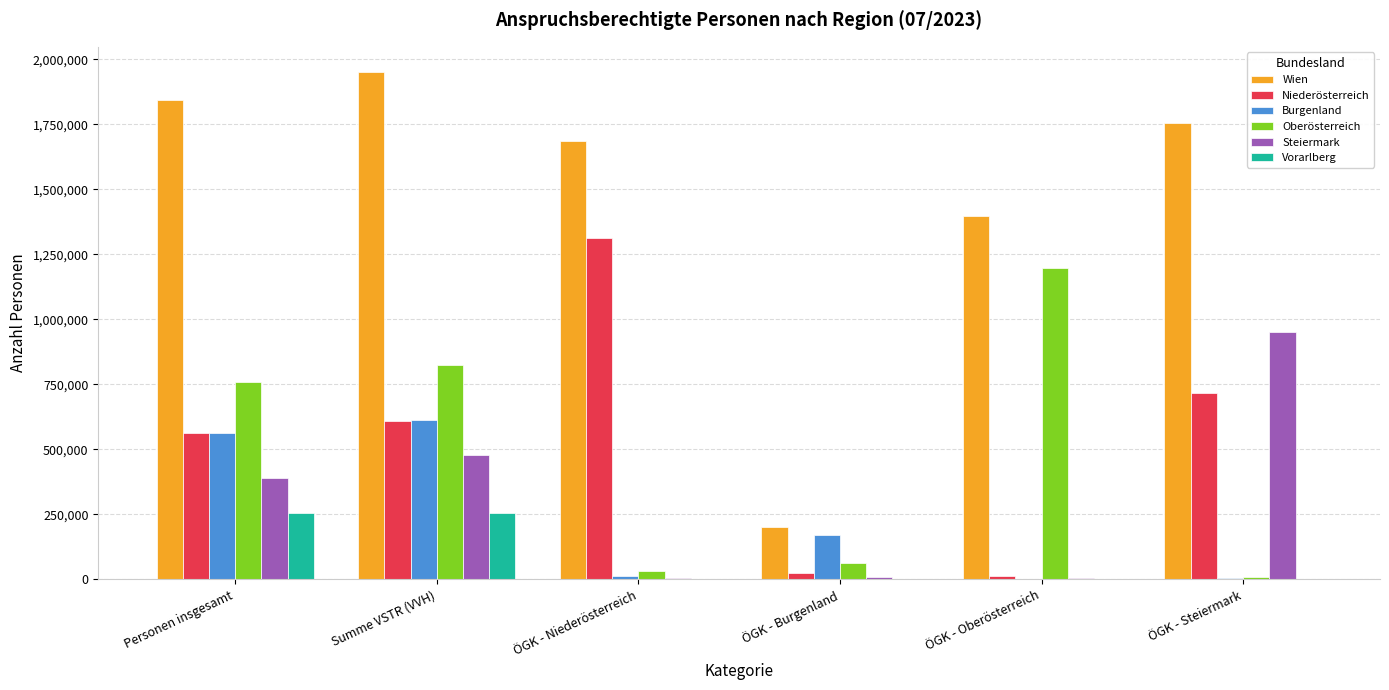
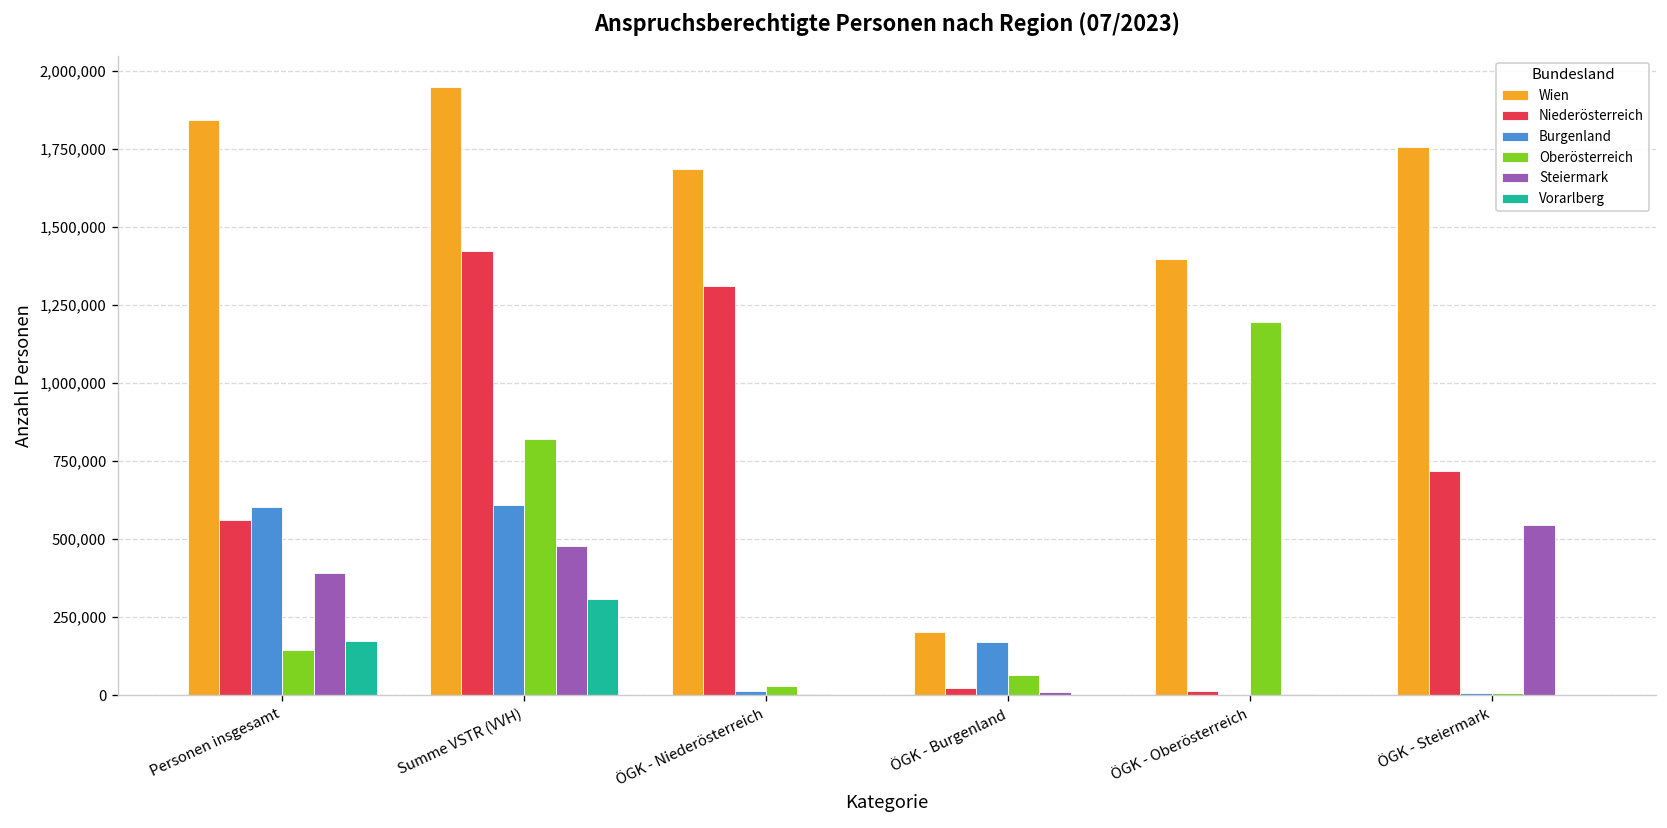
  {
    "Wien": {
      "Personen insgesamt": "1,850,000",
      "Summe VSTR (VVH)": "1,950,000",
      "ÖGK - Niederösterreich": "1,690,000",
      "ÖGK - Burgenland": "200,000",
      "ÖGK - Oberösterreich": "1,400,000",
      "ÖGK - Steiermark": "1,760,000"
    },
    "Niederösterreich": {
      "Personen insgesamt": "560,000",
-     "Summe VSTR (VVH)": "610,000",
+     "Summe VSTR (VVH)": "1,420,000",
      "ÖGK - Niederösterreich": "1,310,000",
      "ÖGK - Burgenland": "20,000",
      "ÖGK - Oberösterreich": "20,000",
      "ÖGK - Steiermark": "720,000"
    },
    "Burgenland": {
-     "Personen insgesamt": "560,000",
+     "Personen insgesamt": "600,000",
      "Summe VSTR (VVH)": "610,000",
      "ÖGK - Niederösterreich": "10,000",
      "ÖGK - Burgenland": "170,000"
    },
    "Oberösterreich": {
-     "Personen insgesamt": "760,000",
+     "Personen insgesamt": "150,000",
      "Summe VSTR (VVH)": "820,000",
      "ÖGK - Niederösterreich": "30,000",
      "ÖGK - Burgenland": "60,000",
      "ÖGK - Oberösterreich": "1,200,000"
    },
    "Steiermark": {
      "Personen insgesamt": "390,000",
      "Summe VSTR (VVH)": "480,000",
      "ÖGK - Burgenland": "10,000",
-     "ÖGK - Steiermark": "950,000"
+     "ÖGK - Steiermark": "540,000"
    },
    "Vorarlberg": {
-     "Personen insgesamt": "250,000",
-     "Summe VSTR (VVH)": "260,000"
+     "Personen insgesamt": "170,000",
+     "Summe VSTR (VVH)": "310,000"
    }
  }
